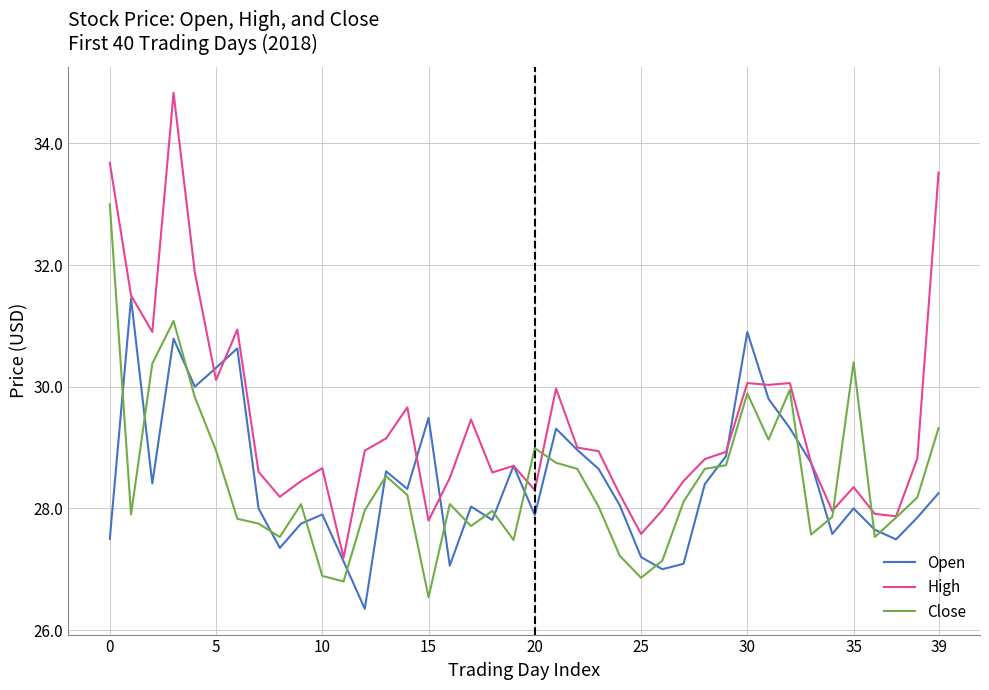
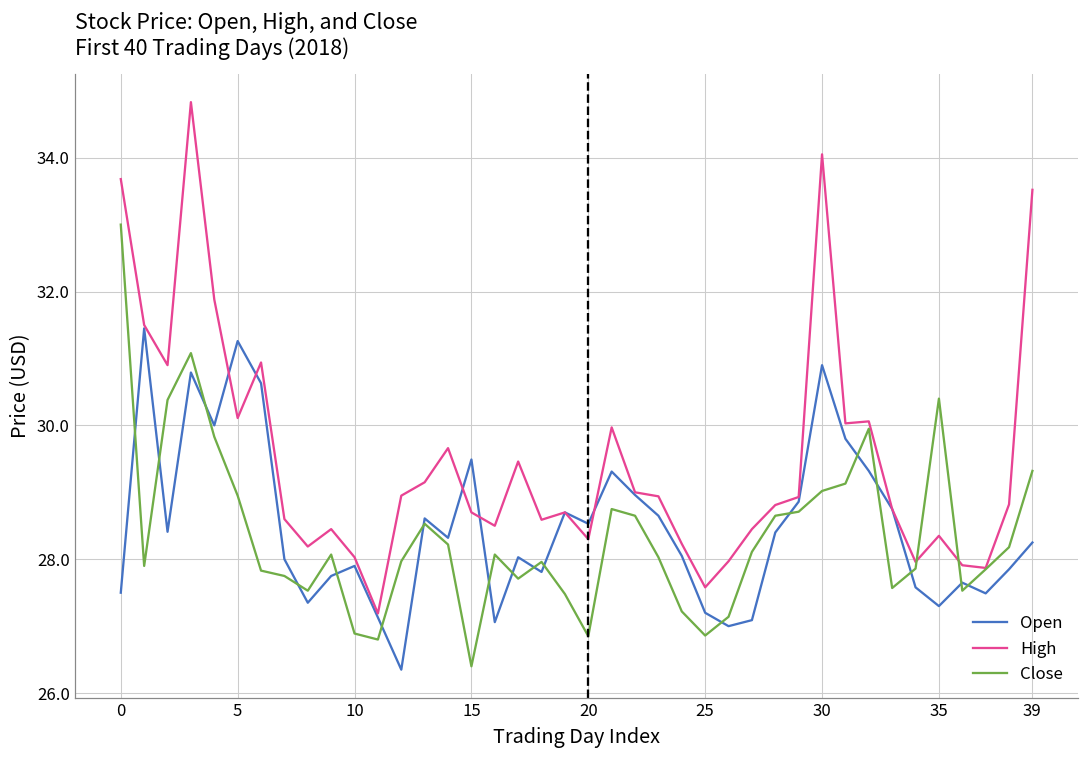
  {
    "Open": {
      "0": 27.5,
-     "5": 30.3,
+     "5": 31.3,
      "10": 27.9,
      "15": 29.5,
-     "20": 27.9,
+     "20": 28.5,
      "25": 27.2,
      "30": 30.9,
-     "35": 28.0,
+     "35": 27.3,
      "39": 28.3
    },
    "High": {
      "0": 33.7,
      "5": 30.1,
-     "10": 28.7,
-     "15": 27.8,
+     "10": 28.0,
+     "15": 28.7,
      "20": 28.3,
      "25": 27.6,
-     "30": 30.1,
+     "30": 34.1,
      "35": 28.4,
      "39": 33.5
    },
    "Close": {
      "0": 33.0,
      "5": 29.0,
      "10": 26.9,
-     "15": 26.5,
-     "20": 29.0,
+     "15": 26.4,
+     "20": 26.9,
      "25": 26.9,
-     "30": 29.9,
+     "30": 29.0,
      "35": 30.4,
      "39": 29.3
    }
  }
